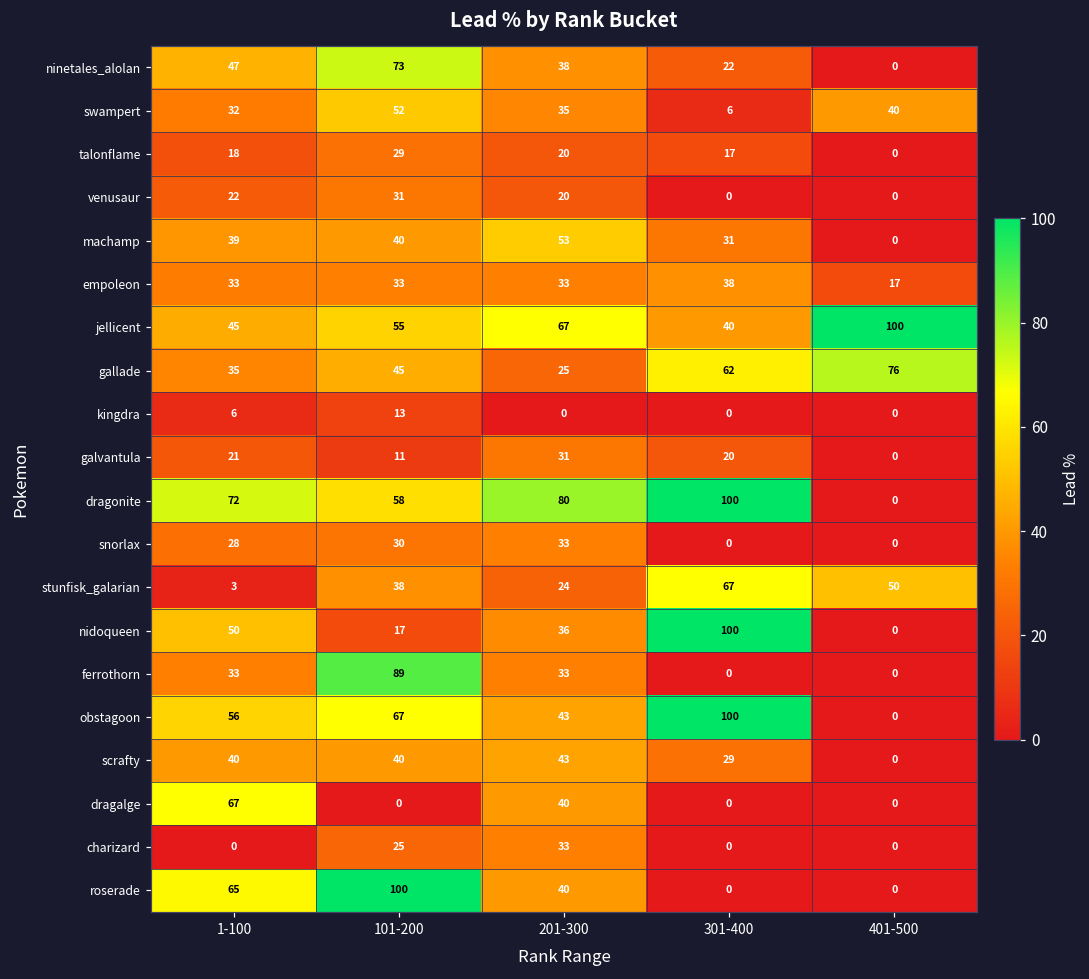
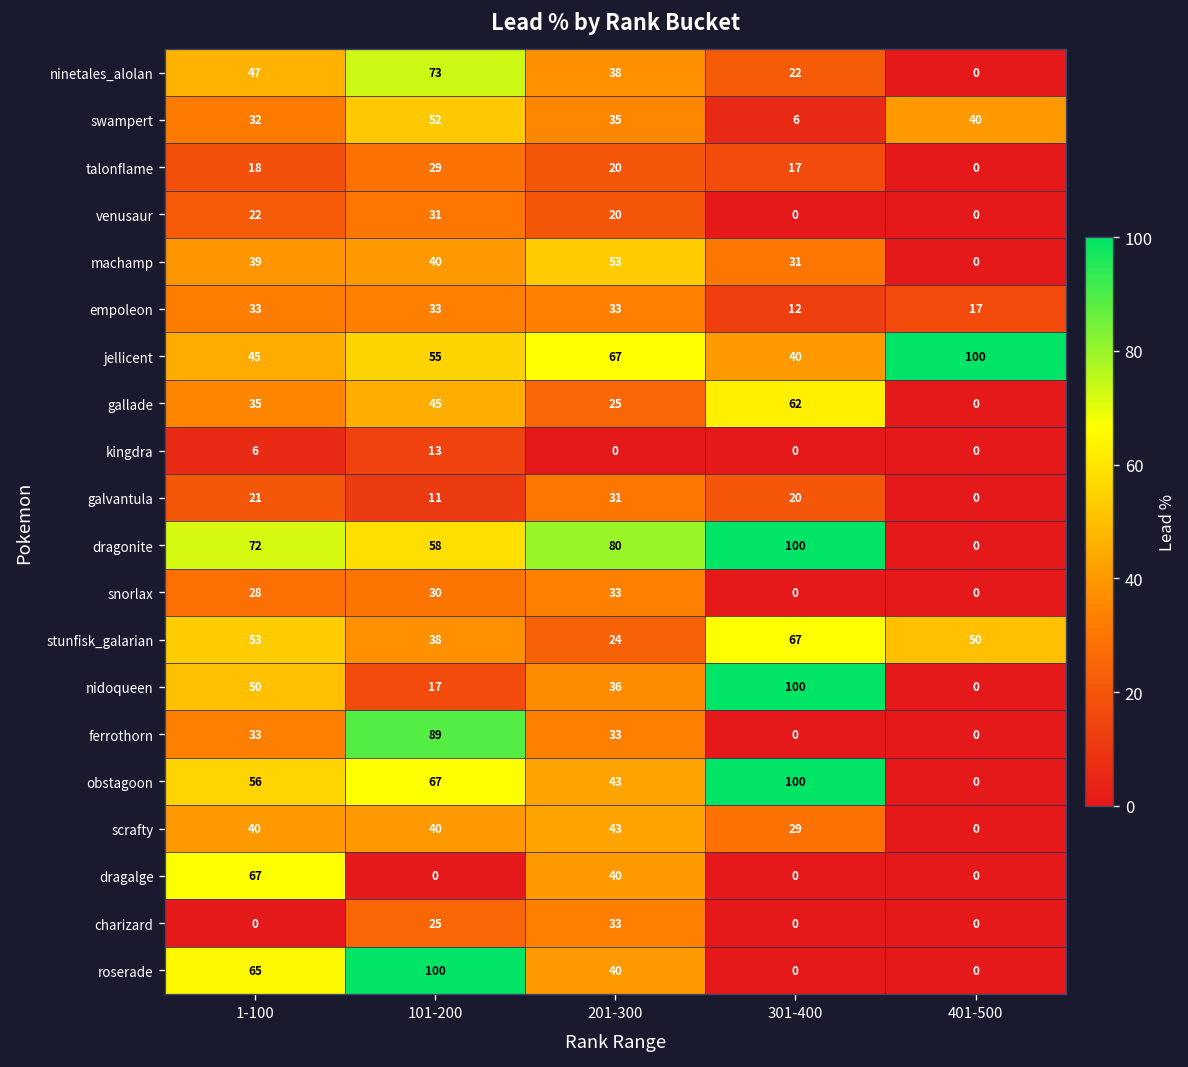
  {
    "ninetales_alolan": {
      "1-100": 47,
      "101-200": 73,
      "201-300": 38,
      "301-400": 22,
      "401-500": 0
    },
    "swampert": {
      "1-100": 32,
      "101-200": 52,
      "201-300": 35,
      "301-400": 6,
      "401-500": 40
    },
    "talonflame": {
      "1-100": 18,
      "101-200": 29,
      "201-300": 20,
      "301-400": 17,
      "401-500": 0
    },
    "venusaur": {
      "1-100": 22,
      "101-200": 31,
      "201-300": 20,
      "301-400": 0,
      "401-500": 0
    },
    "machamp": {
      "1-100": 39,
      "101-200": 40,
      "201-300": 53,
      "301-400": 31,
      "401-500": 0
    },
    "empoleon": {
      "1-100": 33,
      "101-200": 33,
      "201-300": 33,
-     "301-400": 38,
+     "301-400": 12,
      "401-500": 17
    },
    "jellicent": {
      "1-100": 45,
      "101-200": 55,
      "201-300": 67,
      "301-400": 40,
      "401-500": 100
    },
    "gallade": {
      "1-100": 35,
      "101-200": 45,
      "201-300": 25,
      "301-400": 62,
-     "401-500": 76
+     "401-500": 0
    },
    "kingdra": {
      "1-100": 6,
      "101-200": 13,
      "201-300": 0,
      "301-400": 0,
      "401-500": 0
    },
    "galvantula": {
      "1-100": 21,
      "101-200": 11,
      "201-300": 31,
      "301-400": 20,
      "401-500": 0
    },
    "dragonite": {
      "1-100": 72,
      "101-200": 58,
      "201-300": 80,
      "301-400": 100,
      "401-500": 0
    },
    "snorlax": {
      "1-100": 28,
      "101-200": 30,
      "201-300": 33,
      "301-400": 0,
      "401-500": 0
    },
    "stunfisk_galarian": {
-     "1-100": 3,
+     "1-100": 53,
      "101-200": 38,
      "201-300": 24,
      "301-400": 67,
      "401-500": 50
    },
    "nidoqueen": {
      "1-100": 50,
      "101-200": 17,
      "201-300": 36,
      "301-400": 100,
      "401-500": 0
    },
    "ferrothorn": {
      "1-100": 33,
      "101-200": 89,
      "201-300": 33,
      "301-400": 0,
      "401-500": 0
    },
    "obstagoon": {
      "1-100": 56,
      "101-200": 67,
      "201-300": 43,
      "301-400": 100,
      "401-500": 0
    },
    "scrafty": {
      "1-100": 40,
      "101-200": 40,
      "201-300": 43,
      "301-400": 29,
      "401-500": 0
    },
    "dragalge": {
      "1-100": 67,
      "101-200": 0,
      "201-300": 40,
      "301-400": 0,
      "401-500": 0
    },
    "charizard": {
      "1-100": 0,
      "101-200": 25,
      "201-300": 33,
      "301-400": 0,
      "401-500": 0
    },
    "roserade": {
      "1-100": 65,
      "101-200": 100,
      "201-300": 40,
      "301-400": 0,
      "401-500": 0
    }
  }
